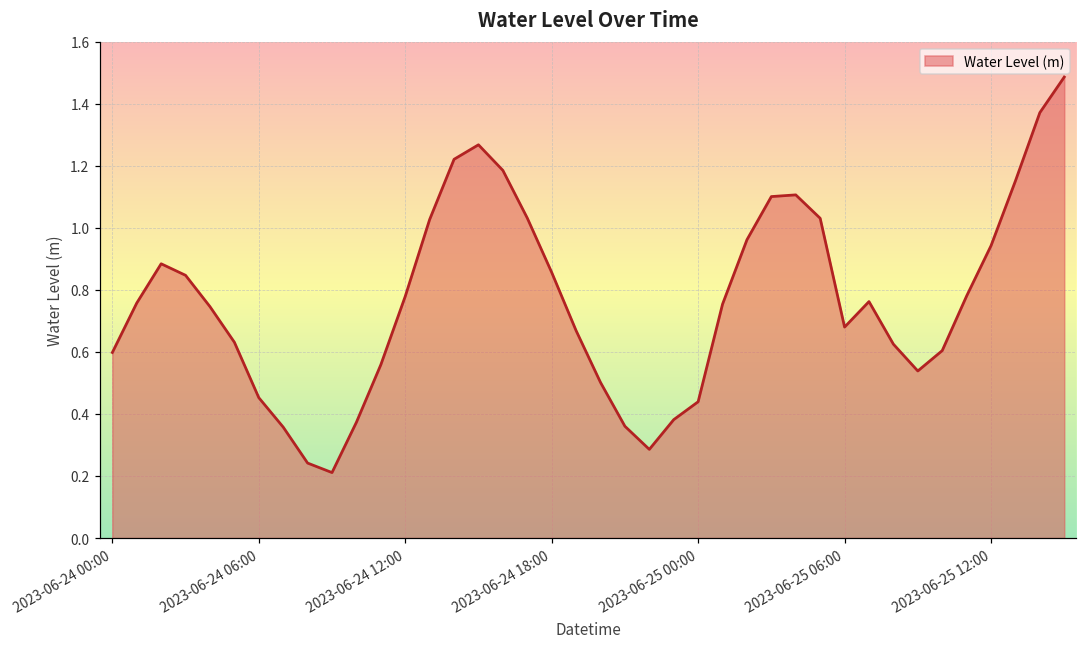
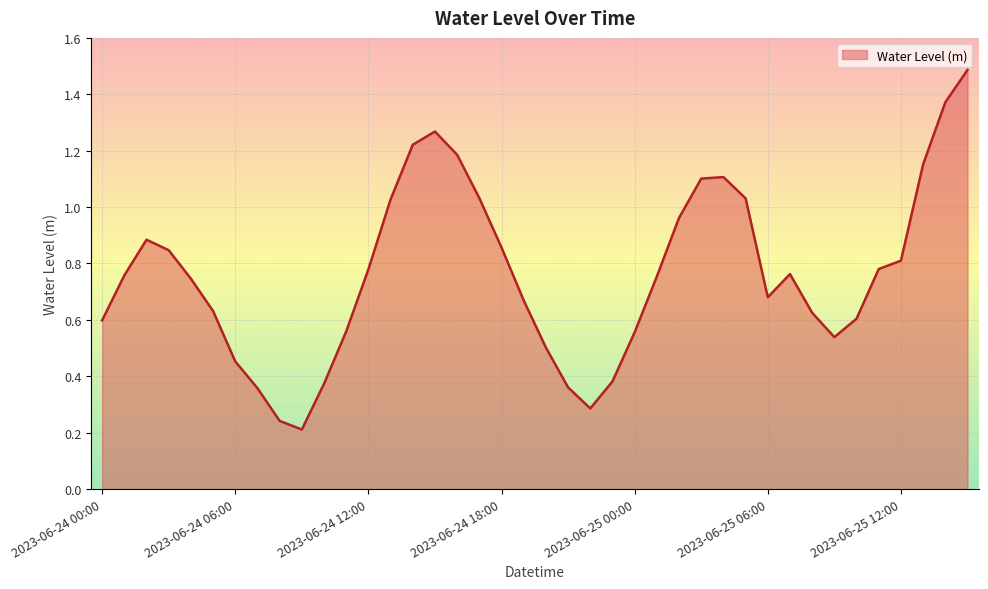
  {
    "2023-06-24 00:00": 0.60,
    "2023-06-24 06:00": 0.45,
    "2023-06-24 12:00": 0.78,
    "2023-06-24 18:00": 0.86,
-   "2023-06-25 00:00": 0.44,
+   "2023-06-25 00:00": 0.56,
    "2023-06-25 06:00": 0.68,
-   "2023-06-25 12:00": 0.94
+   "2023-06-25 12:00": 0.81
  }
